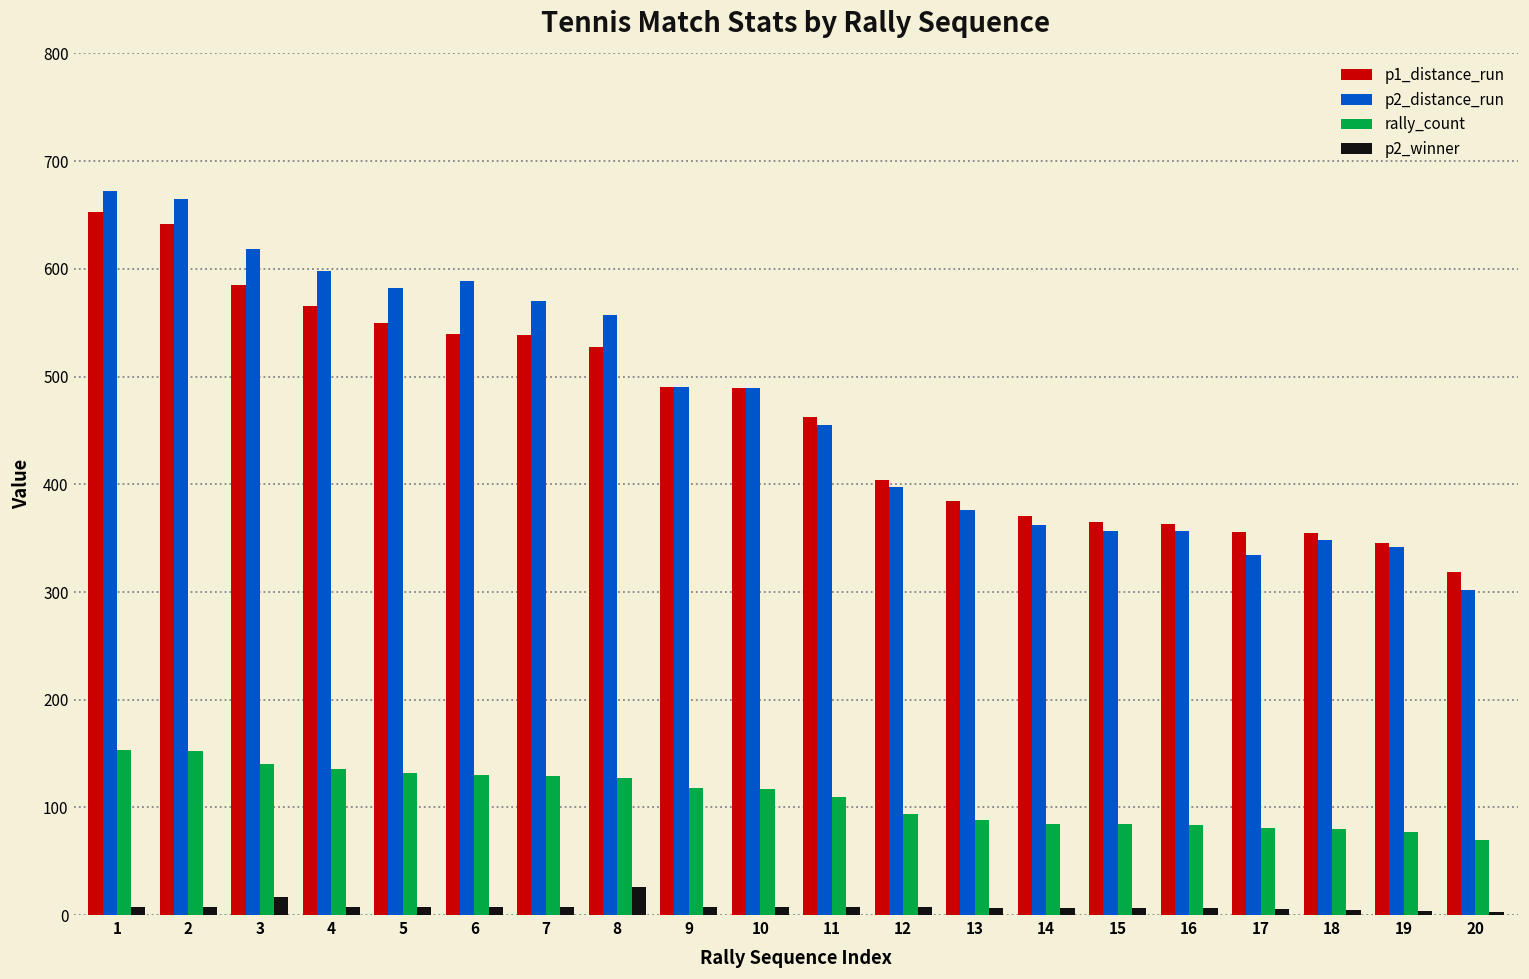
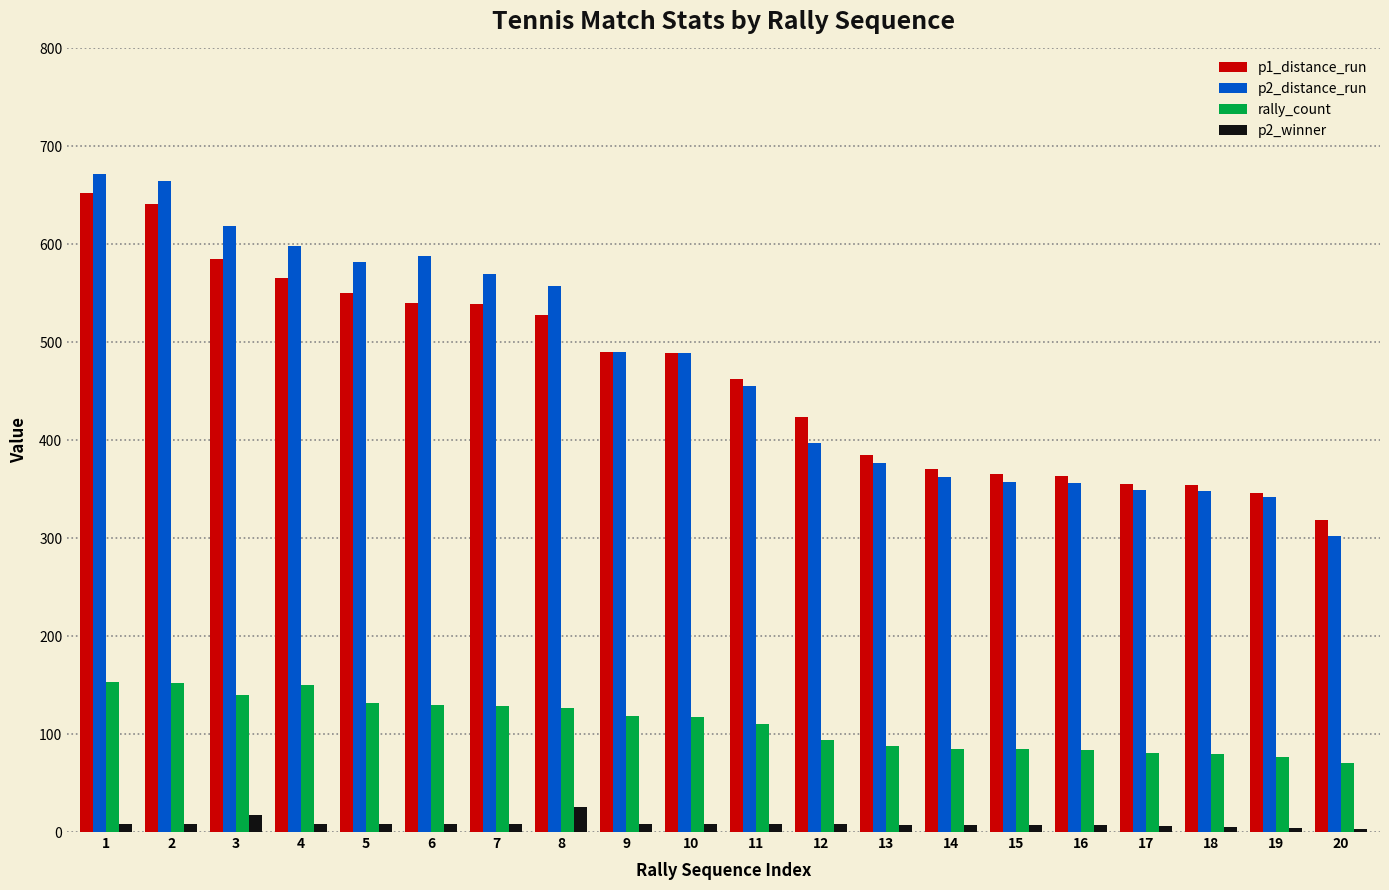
  {
    "p1_distance_run": {
      "1": 650,
      "2": 640,
      "3": 580,
      "4": 570,
      "5": 550,
      "6": 540,
      "7": 540,
      "8": 530,
      "9": 490,
      "10": 490,
      "11": 460,
-     "12": 400,
+     "12": 420,
      "13": 380,
      "14": 370,
      "15": 370,
      "16": 360,
      "17": 360,
      "18": 350,
      "19": 350,
      "20": 320
    },
    "p2_distance_run": {
      "1": 670,
      "2": 660,
      "3": 620,
      "4": 600,
      "5": 580,
      "6": 590,
      "7": 570,
      "8": 560,
      "9": 490,
      "10": 490,
      "11": 460,
      "12": 400,
      "13": 380,
      "14": 360,
      "15": 360,
      "16": 360,
-     "17": 330,
+     "17": 350,
      "18": 350,
      "19": 340,
      "20": 300
    },
    "rally_count": {
      "1": 150,
      "2": 150,
      "3": 140,
-     "4": 140,
+     "4": 150,
      "5": 130,
      "6": 130,
      "7": 130,
      "8": 130,
      "9": 120,
      "10": 120,
      "11": 110,
      "12": 90,
      "13": 90,
      "14": 90,
      "15": 90,
      "16": 80,
      "17": 80,
      "18": 80,
      "19": 80,
      "20": 70
    },
    "p2_winner": {
      "1": 10,
      "2": 10,
      "3": 20,
      "4": 10,
      "5": 10,
      "6": 10,
      "7": 10,
      "8": 30,
      "9": 10,
      "10": 10,
      "11": 10,
      "12": 10,
      "13": 10,
      "14": 10,
      "15": 10,
      "16": 10,
      "17": 10,
      "18": 10,
      "19": 0,
      "20": 0
    }
  }
